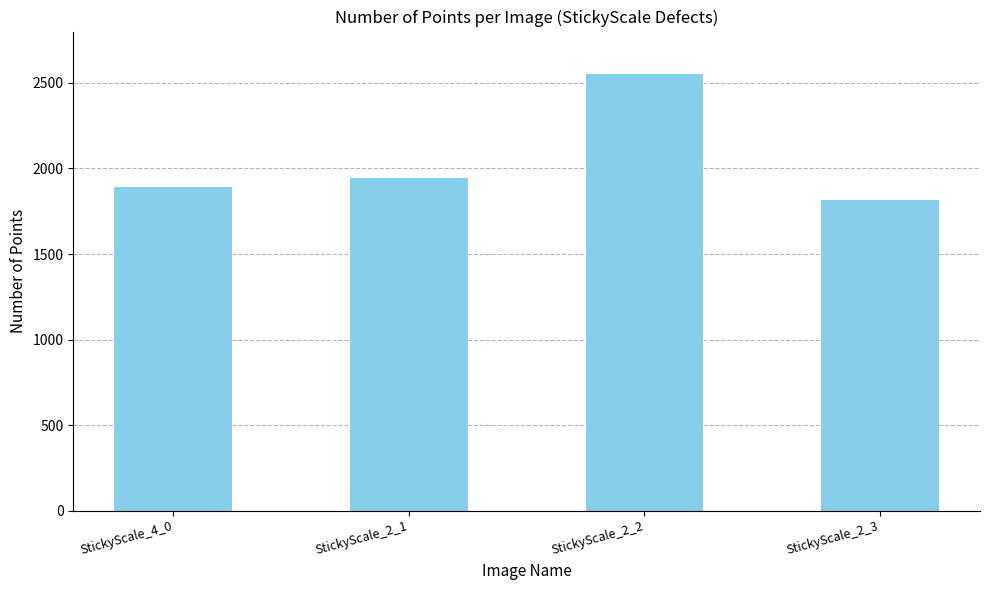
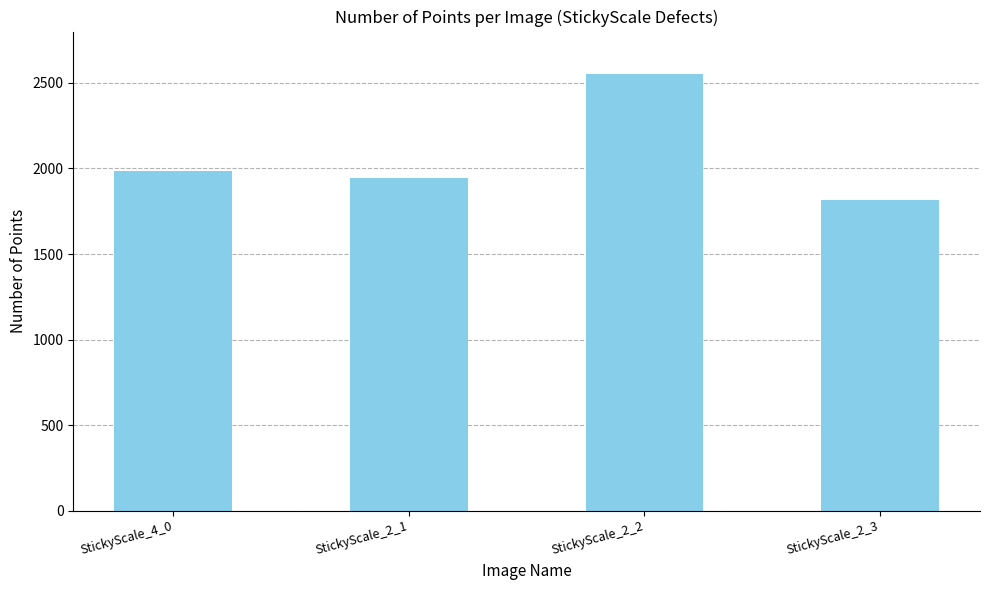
  {
-   "StickyScale_4_0": 1890,
+   "StickyScale_4_0": 1980,
    "StickyScale_2_1": 1940,
    "StickyScale_2_2": 2550,
    "StickyScale_2_3": 1820
  }
